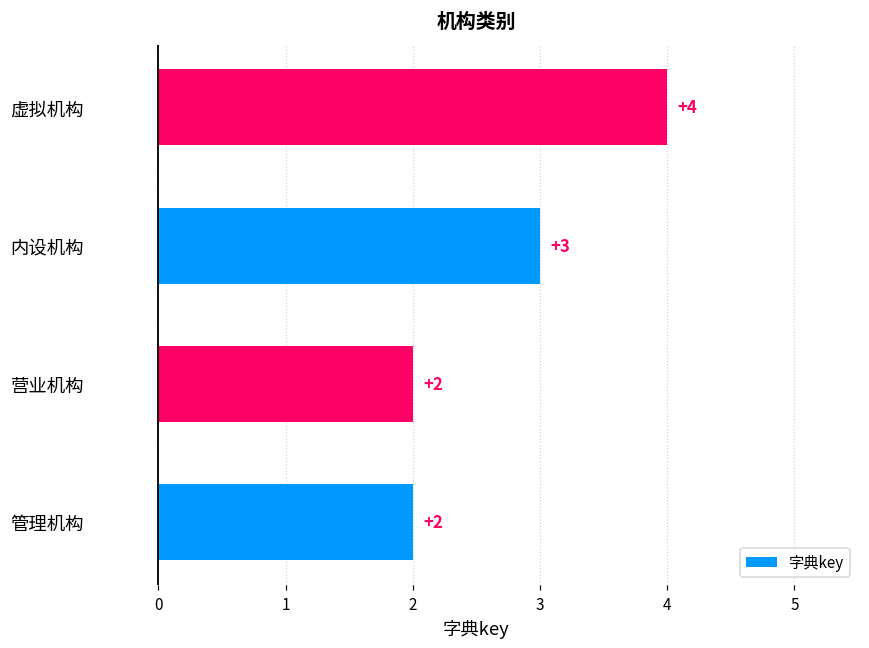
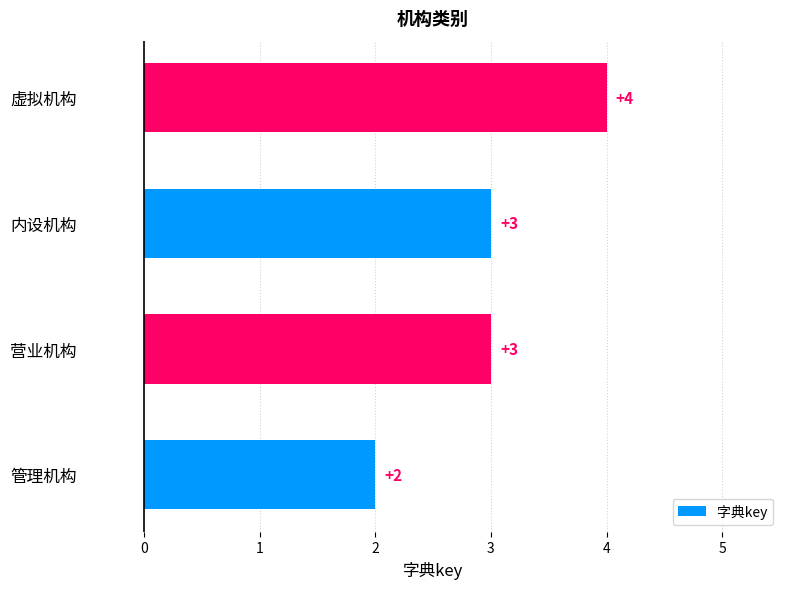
  {
    "虚拟机构": "+4",
    "内设机构": "+3",
-   "营业机构": "+2",
+   "营业机构": "+3",
    "管理机构": "+2"
  }
